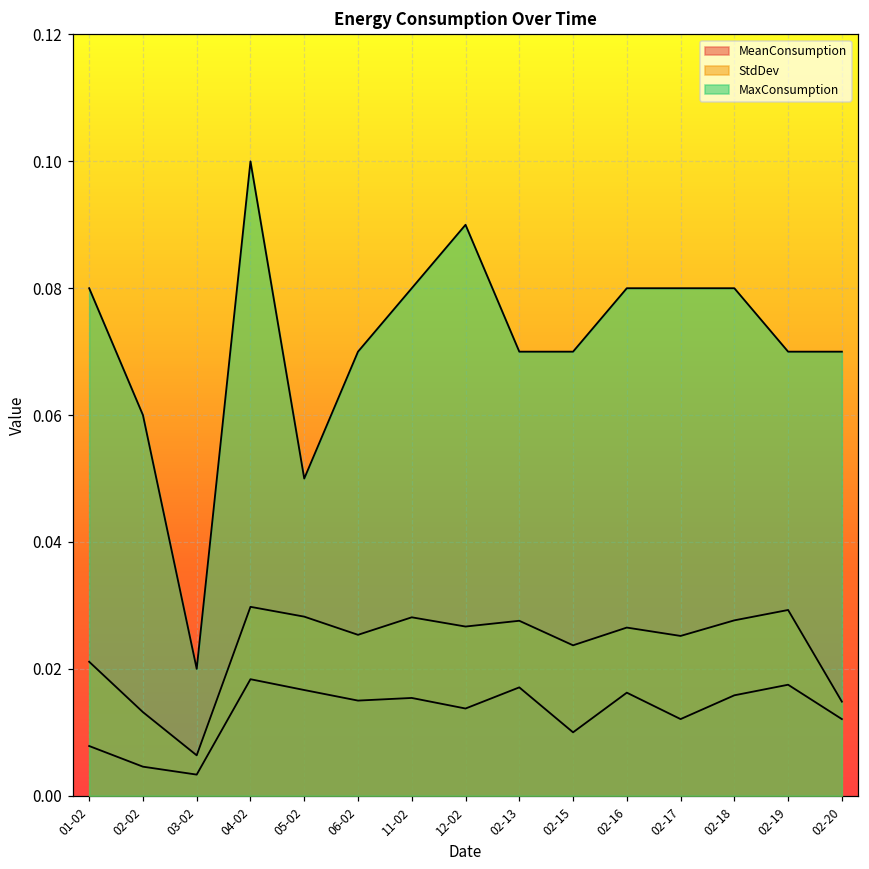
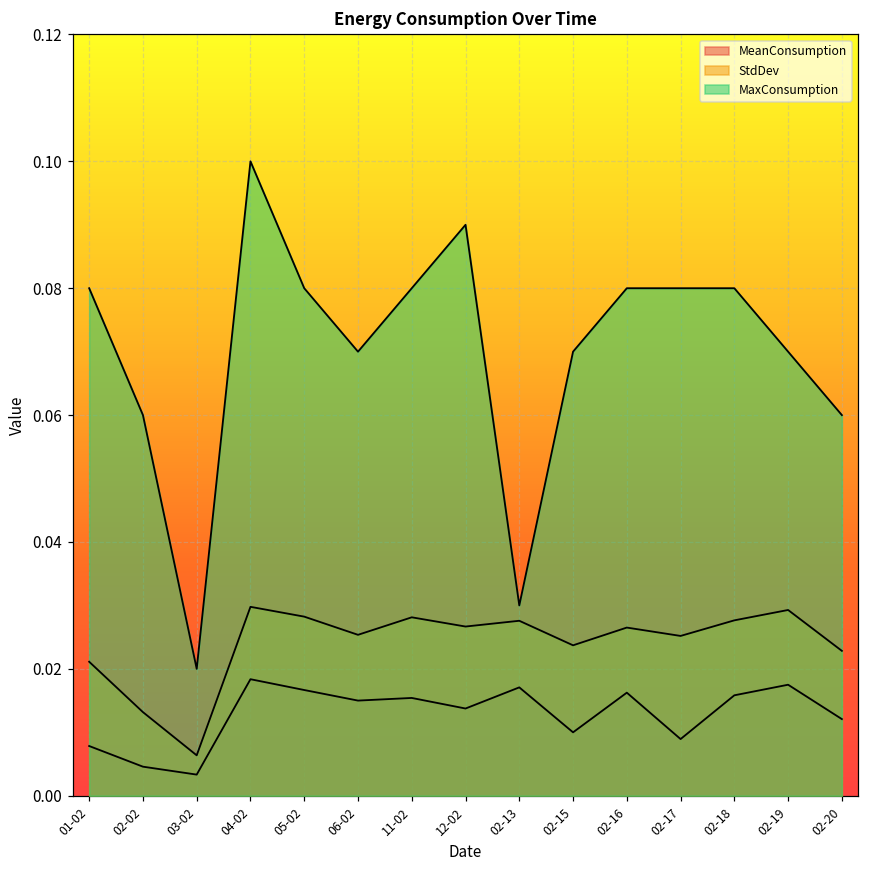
  {
    "MeanConsumption": {
      "01-02": 0.008,
      "02-02": 0.005,
      "03-02": 0.003,
      "04-02": 0.018,
      "05-02": 0.017,
      "06-02": 0.015,
      "11-02": 0.015,
      "12-02": 0.014,
      "02-13": 0.017,
      "02-15": 0.010,
      "02-16": 0.016,
-     "02-17": 0.012,
+     "02-17": 0.009,
      "02-18": 0.016,
      "02-19": 0.018,
      "02-20": 0.012
    },
    "StdDev": {
      "01-02": 0.021,
      "02-02": 0.013,
      "03-02": 0.006,
      "04-02": 0.030,
      "05-02": 0.028,
      "06-02": 0.025,
      "11-02": 0.028,
      "12-02": 0.027,
      "02-13": 0.028,
      "02-15": 0.024,
      "02-16": 0.027,
      "02-17": 0.025,
      "02-18": 0.028,
      "02-19": 0.029,
-     "02-20": 0.015
+     "02-20": 0.023
    },
    "MaxConsumption": {
      "01-02": 0.08,
      "02-02": 0.06,
      "03-02": 0.02,
      "04-02": 0.10,
-     "05-02": 0.05,
+     "05-02": 0.08,
      "06-02": 0.07,
      "11-02": 0.08,
      "12-02": 0.09,
-     "02-13": 0.07,
+     "02-13": 0.03,
      "02-15": 0.07,
      "02-16": 0.08,
      "02-17": 0.08,
      "02-18": 0.08,
      "02-19": 0.07,
-     "02-20": 0.07
+     "02-20": 0.06
    }
  }
